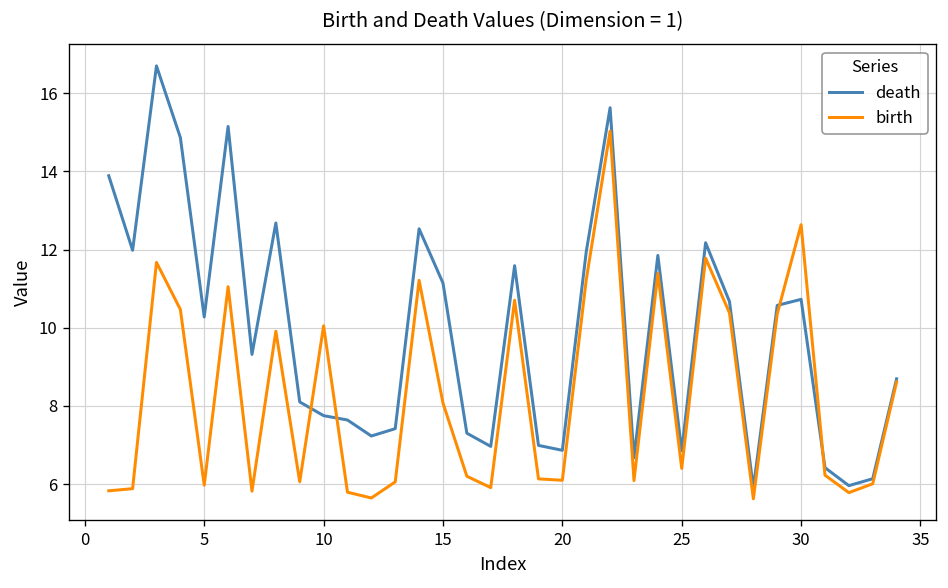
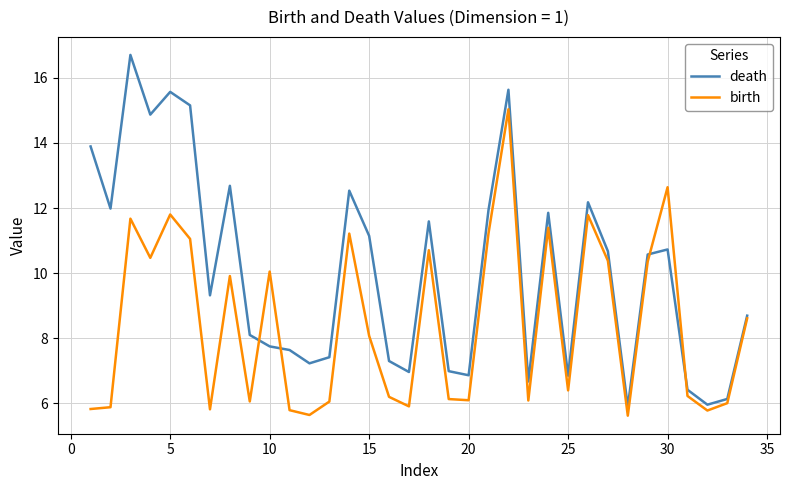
  {
    "death": {
-     "5": 10.3,
+     "5": 15.6,
      "10": 7.8,
      "15": 11.1,
      "20": 6.9,
      "25": 6.9,
      "30": 10.7
    },
    "birth": {
-     "5": 6.0,
+     "5": 11.8,
      "10": 10.0,
      "15": 8.1,
      "20": 6.1,
      "25": 6.4,
      "30": 12.6
    }
  }
